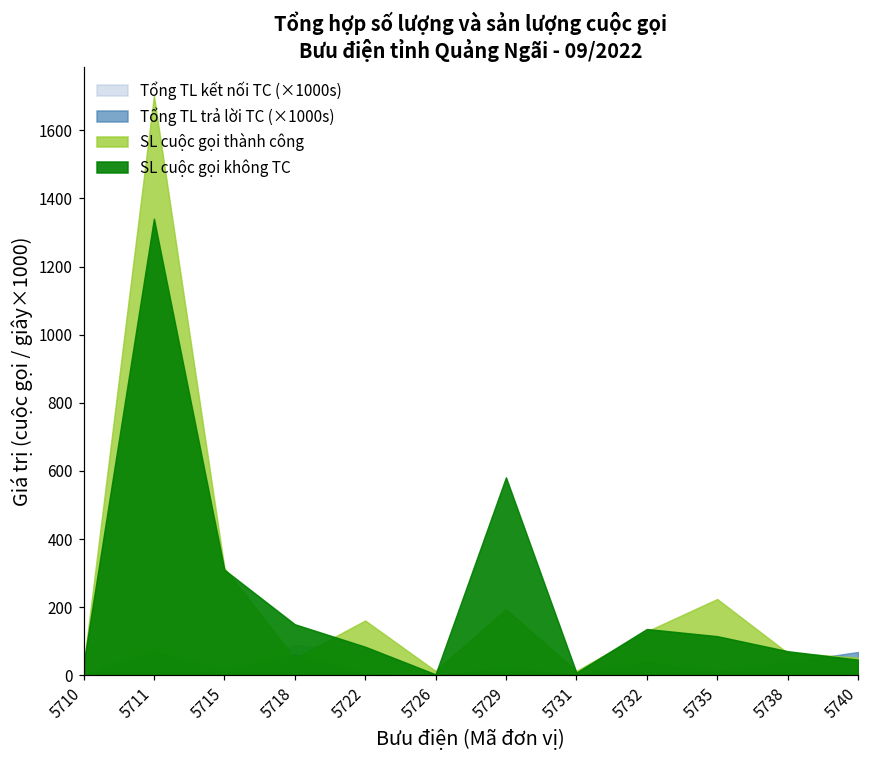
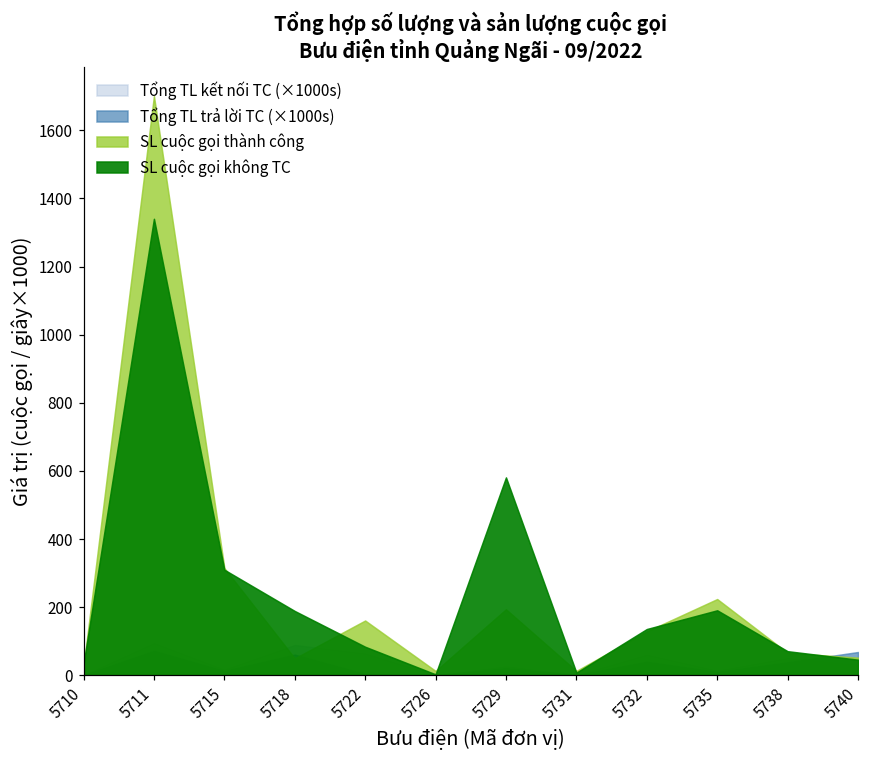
  {
    "Tổng TL kết nối TC (×1000s)": {
      "5711": 100,
      "5718": 90,
      "5722": 60,
      "5732": 60,
      "5738": 50,
      "5740": 30
    },
    "Tổng TL trả lời TC (×1000s)": {
      "5711": 70,
      "5718": 60,
      "5732": 40,
      "5738": 40,
      "5740": 70
    },
    "SL cuộc gọi thành công": {
      "5711": 1700,
      "5718": 50,
      "5722": 160,
      "5726": 10,
      "5729": 190,
      "5735": 220
    },
    "SL cuộc gọi không TC": {
      "5711": 1340,
-     "5718": 150,
+     "5718": 190,
      "5722": 80,
      "5729": 580,
-     "5735": 120
+     "5735": 190
    }
  }
